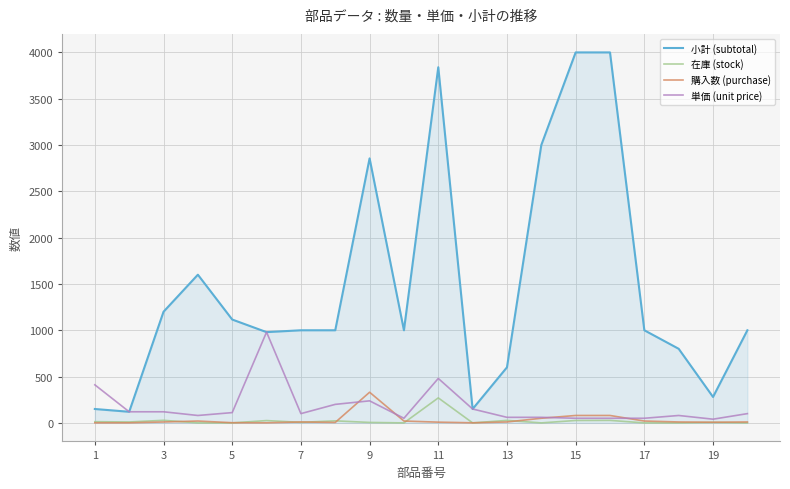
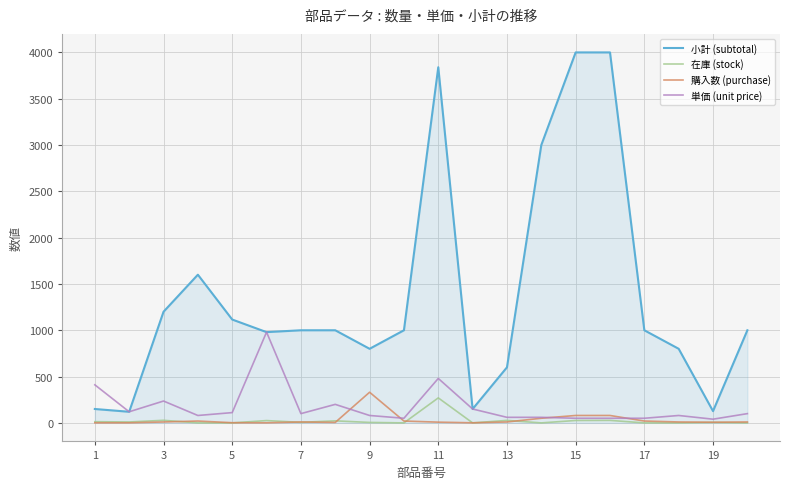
  {
    "小計 (subtotal)": {
      "1": 200,
      "3": 1200,
      "5": 1100,
      "7": 1000,
-     "9": 2900,
+     "9": 800,
      "11": 3800,
      "13": 600,
      "15": 4000,
      "17": 1000,
-     "19": 300
+     "19": 100
    },
    "在庫 (stock)": {
      "9": 0,
      "11": 300
    },
    "購入数 (purchase)": {
      "9": 300,
      "11": 0,
      "15": 100
    },
    "単価 (unit price)": {
      "1": 400,
-     "3": 100,
+     "3": 200,
      "5": 100,
      "7": 100,
-     "9": 200,
+     "9": 100,
      "11": 500,
      "13": 100,
      "17": 100,
      "19": 0
    }
  }
